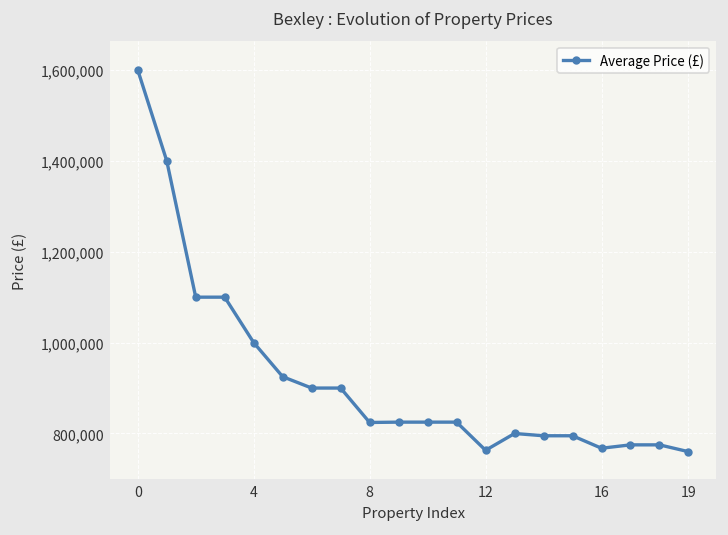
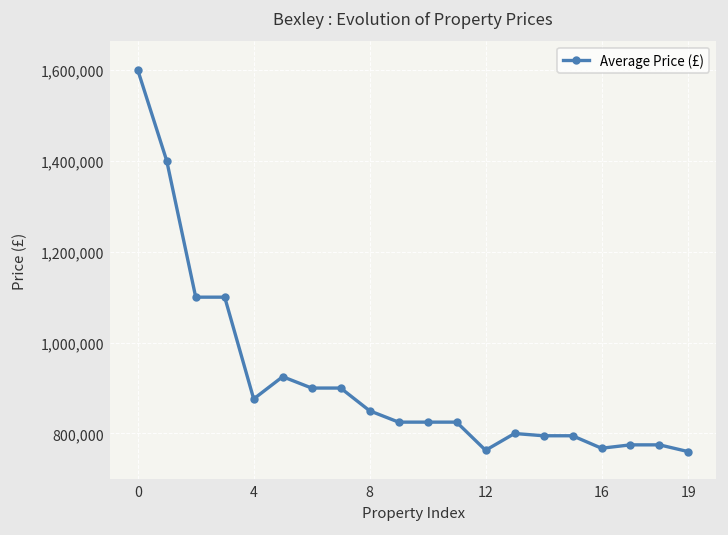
  {
    "0": "1,600,000",
-   "4": "1,000,000",
-   "8": "820,000",
+   "4": "880,000",
+   "8": "850,000",
    "12": "760,000",
    "16": "770,000",
    "19": "760,000"
  }
